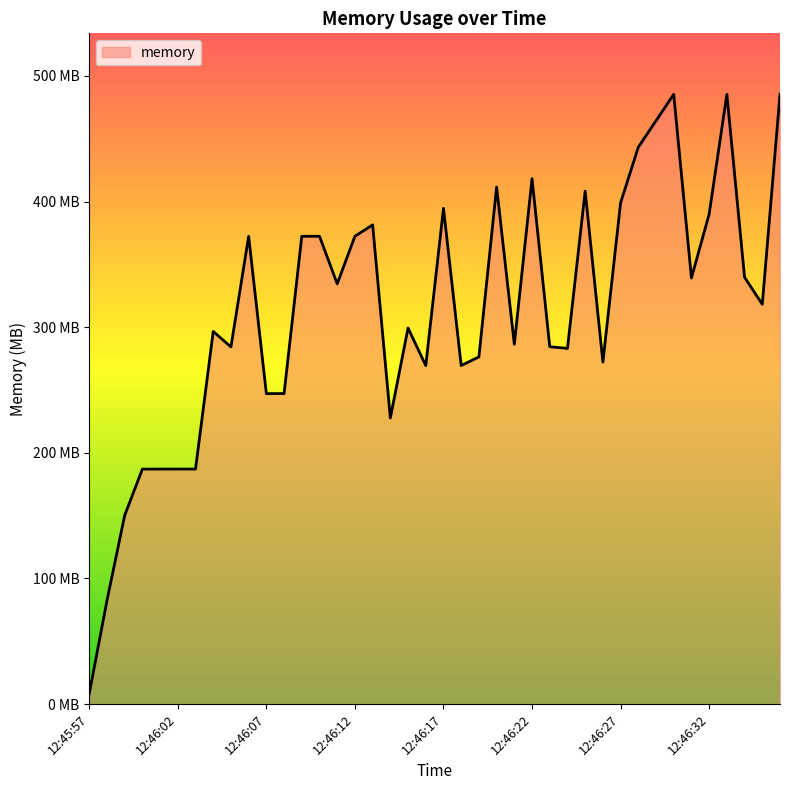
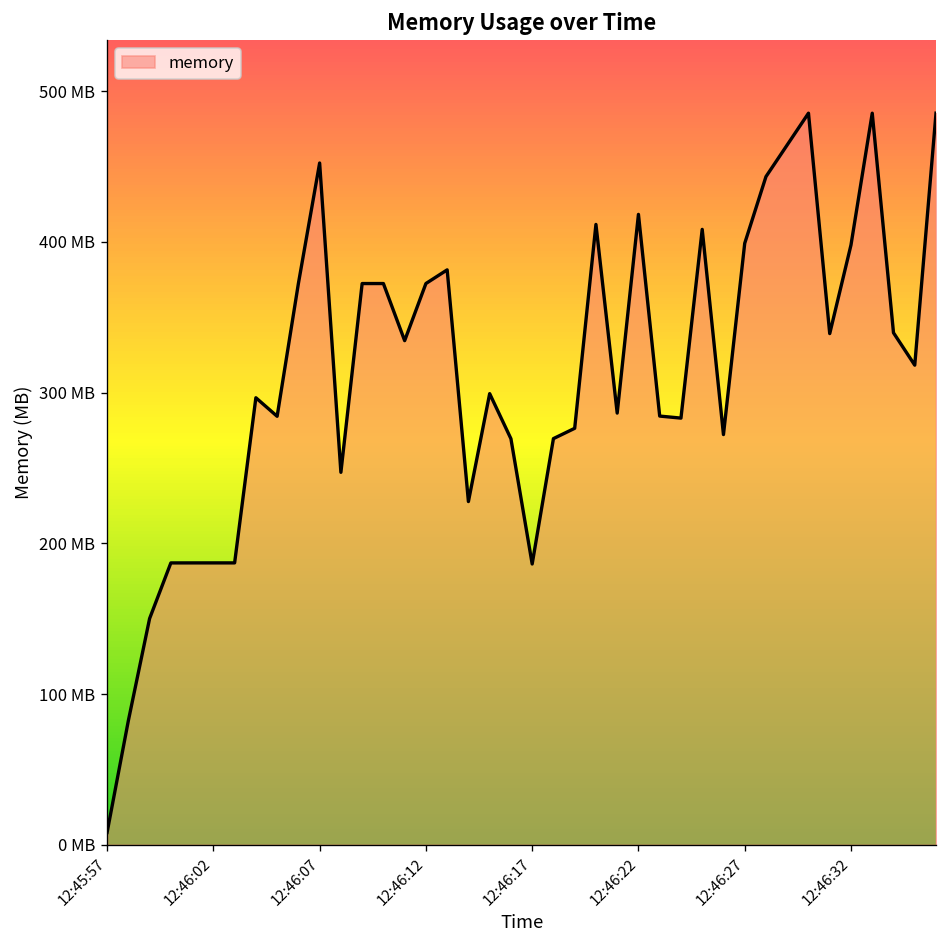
  {
    "12:45:57": "8 MB",
    "12:46:02": "187 MB",
-   "12:46:07": "247 MB",
+   "12:46:07": "452 MB",
    "12:46:12": "372 MB",
-   "12:46:17": "395 MB",
+   "12:46:17": "186 MB",
    "12:46:22": "418 MB",
    "12:46:27": "399 MB",
-   "12:46:32": "390 MB"
+   "12:46:32": "398 MB"
  }
